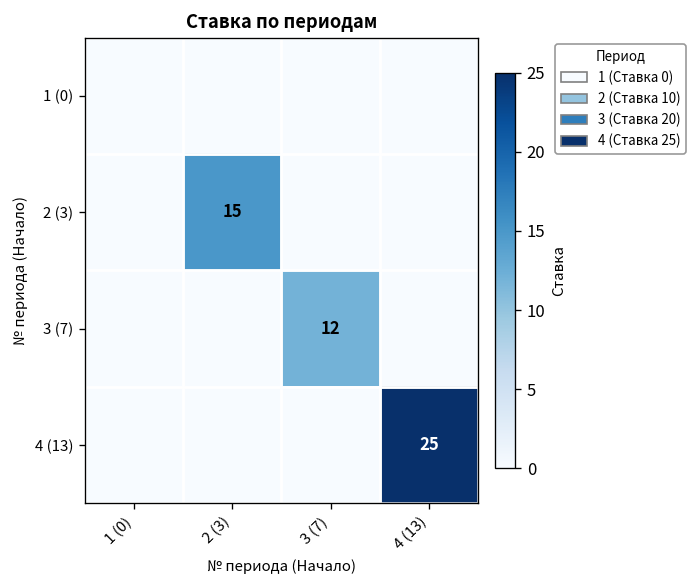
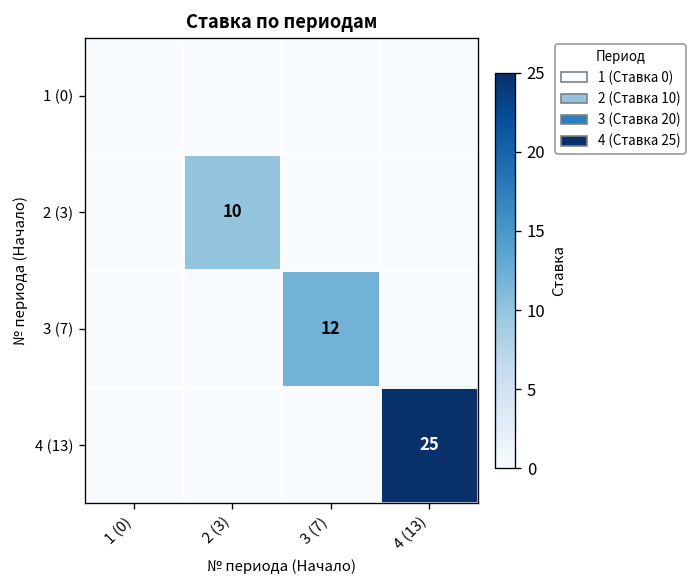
  {
    "2 (3)": {
-     "2 (3)": 15
+     "2 (3)": 10
    },
    "3 (7)": {
      "3 (7)": 12
    },
    "4 (13)": {
      "4 (13)": 25
    }
  }
